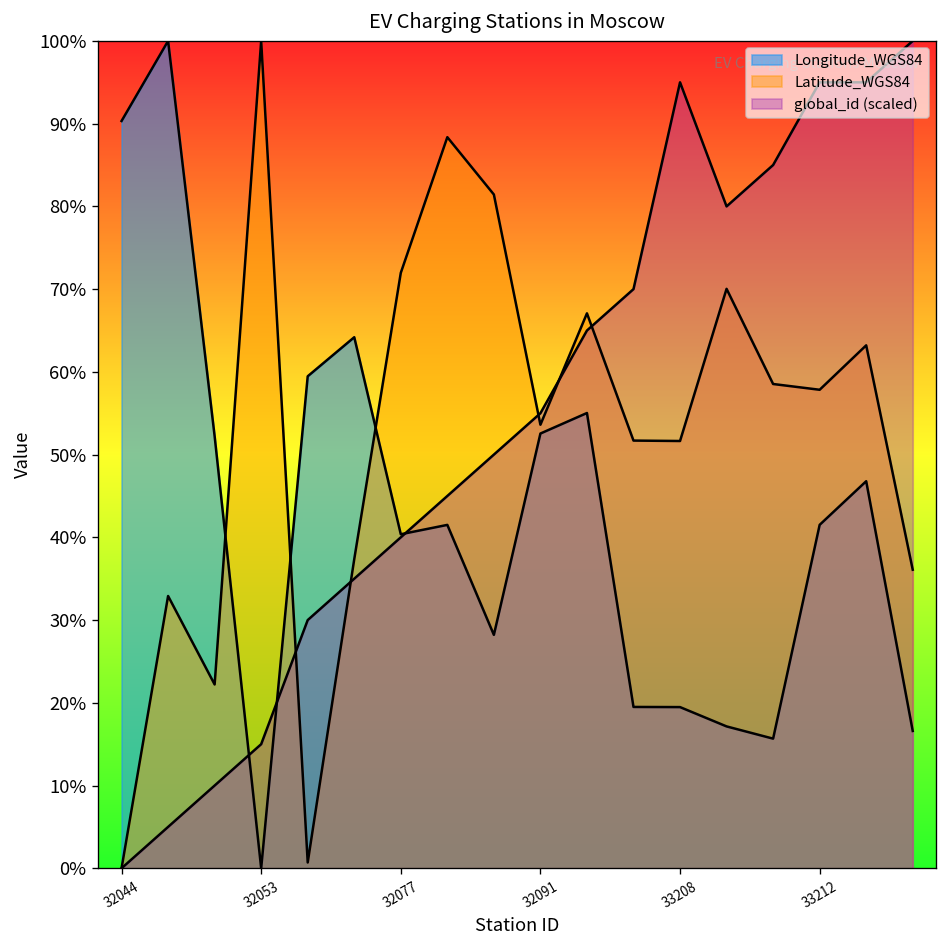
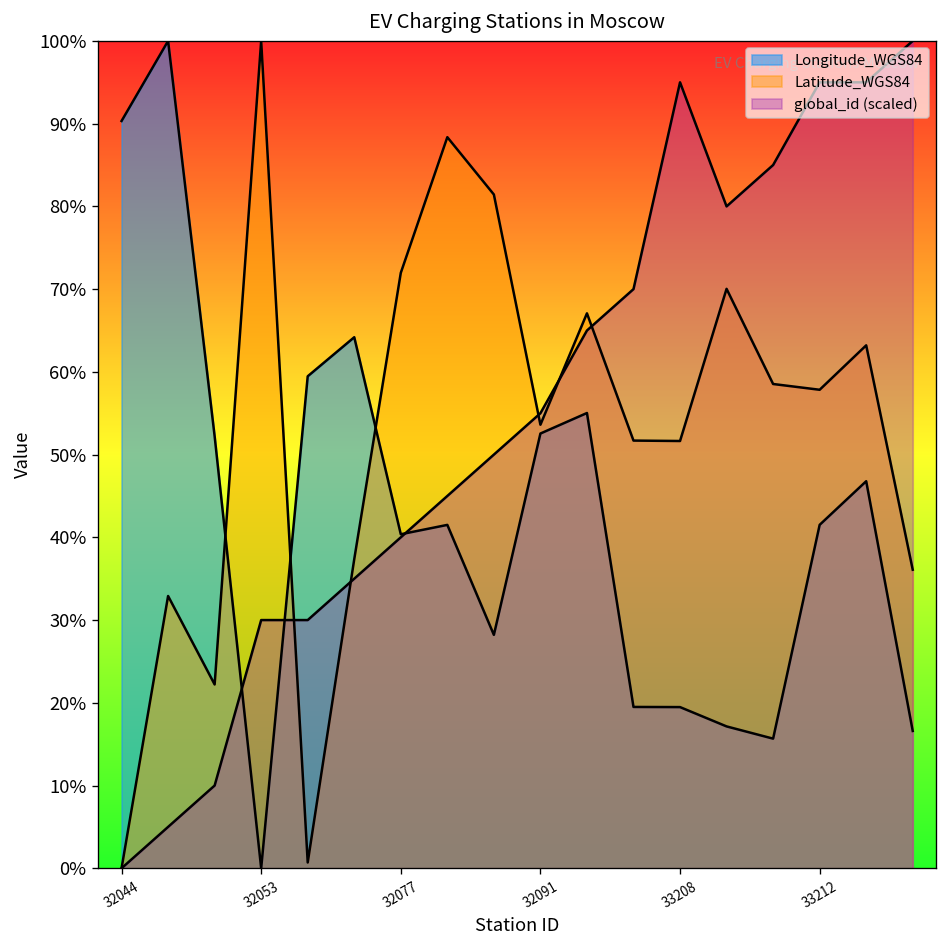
  {
    "Longitude_WGS84": {
      "32044": "90%",
      "32053": "0%",
      "32077": "40%",
      "32091": "53%",
      "33208": "19%",
      "33212": "42%"
    },
    "Latitude_WGS84": {
      "32053": "100%",
      "32077": "72%",
      "32091": "54%",
      "33208": "52%",
      "33212": "58%"
    },
    "global_id (scaled)": {
-     "32053": "15%",
+     "32053": "30%",
      "32077": "40%",
      "32091": "55%",
      "33208": "95%"
    }
  }
